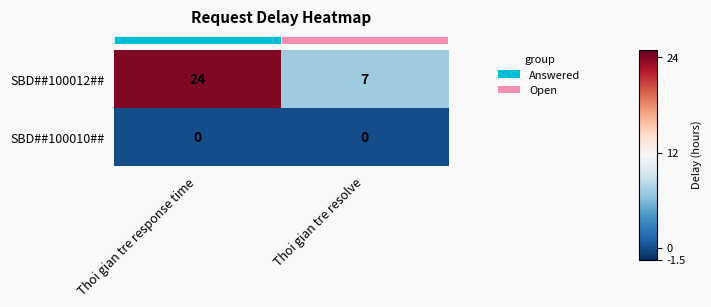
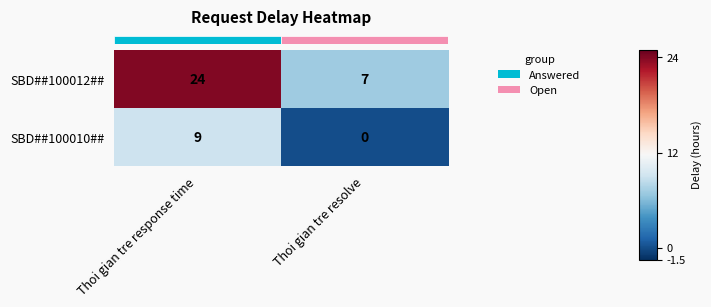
  {
    "SBD##100012##": {
      "Thoi gian tre response time": 24,
      "Thoi gian tre resolve": 7
    },
    "SBD##100010##": {
-     "Thoi gian tre response time": 0,
+     "Thoi gian tre response time": 9,
      "Thoi gian tre resolve": 0
    }
  }
